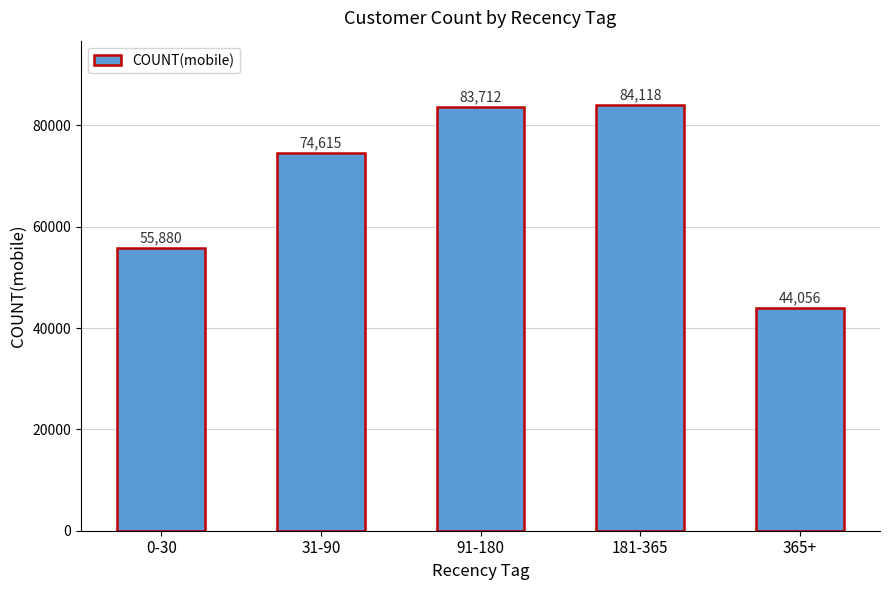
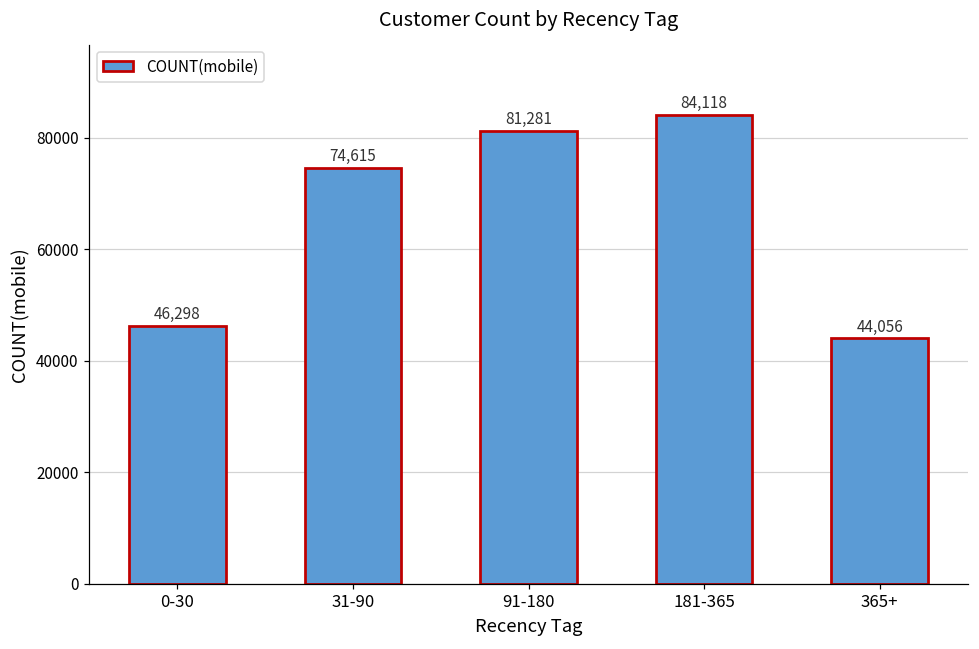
  {
-   "0-30": "55,880",
+   "0-30": "46,298",
    "31-90": "74,615",
-   "91-180": "83,712",
+   "91-180": "81,281",
    "181-365": "84,118",
    "365+": "44,056"
  }
